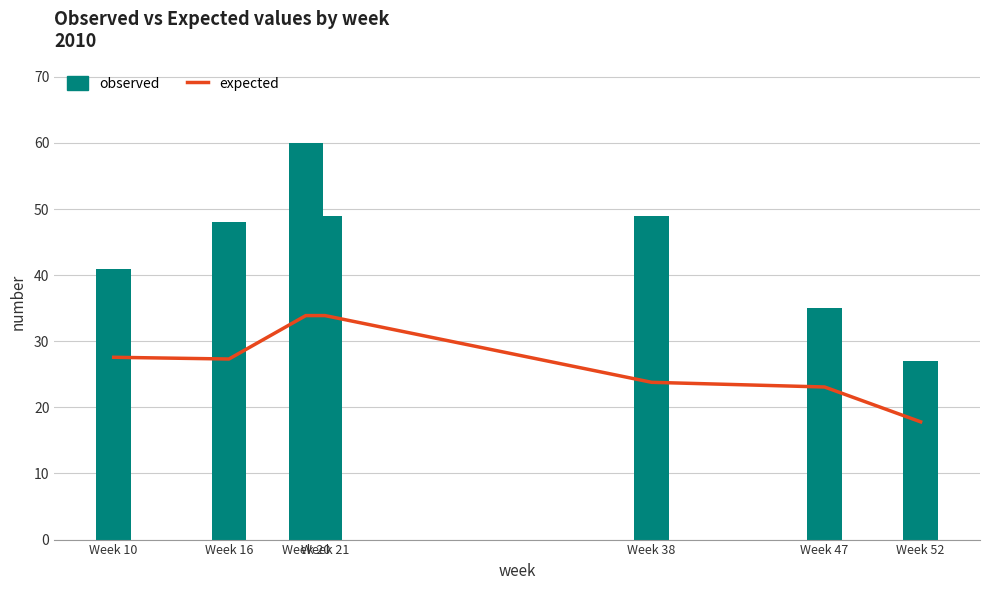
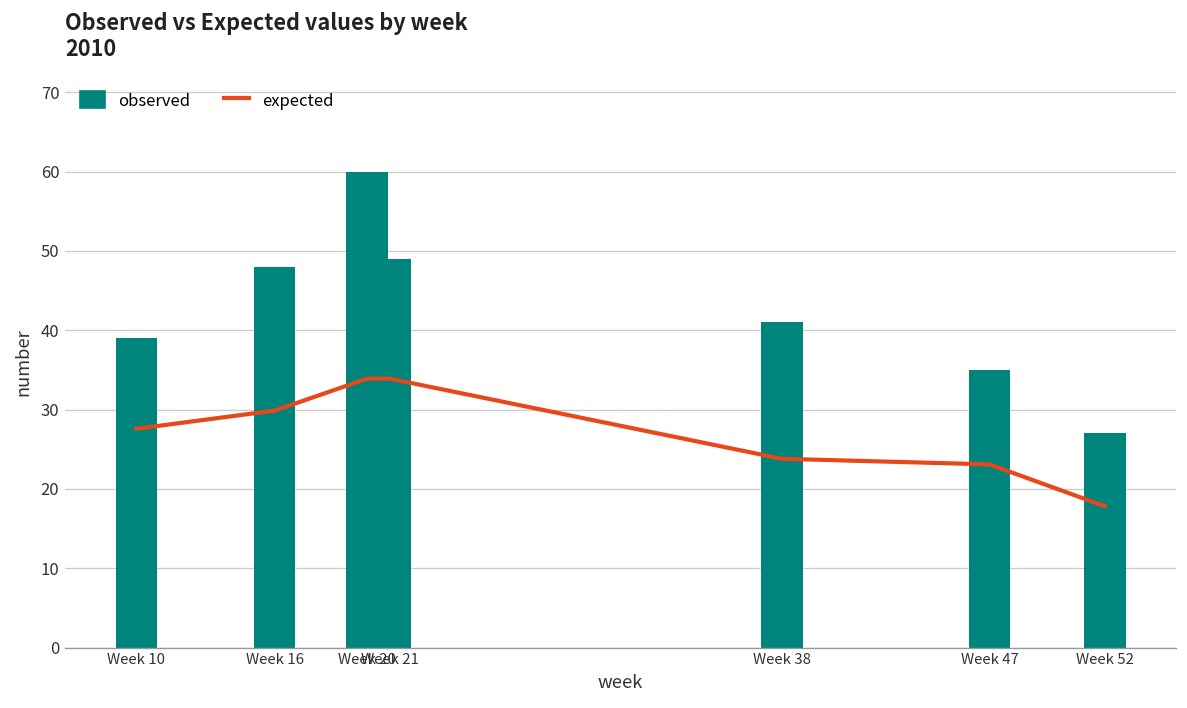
  {
    "observed": {
-     "Week 10": 41,
+     "Week 10": 39,
      "Week 16": 48,
-     "Week 38": 49,
+     "Week 38": 41,
      "Week 47": 35,
      "Week 52": 27
    },
    "expected": {
      "Week 10": 28,
-     "Week 16": 27,
+     "Week 16": 30,
      "Week 38": 24,
      "Week 47": 23,
      "Week 52": 18
    }
  }
